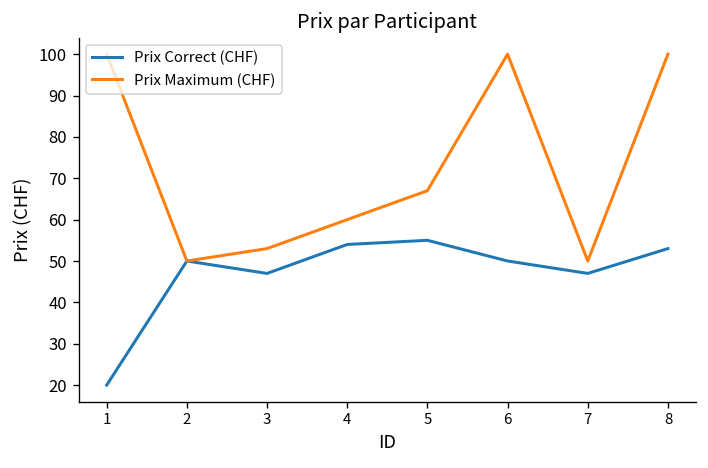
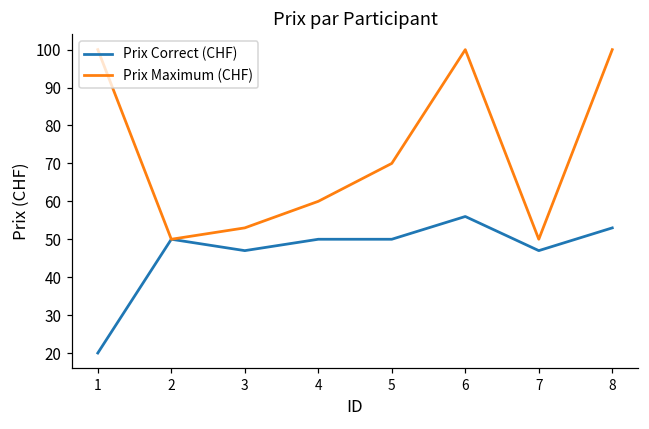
  {
    "Prix Correct (CHF)": {
      "1": 20,
      "3": 47,
-     "4": 54,
-     "5": 55,
-     "6": 50,
+     "4": 50,
+     "5": 50,
+     "6": 56,
      "7": 47,
      "8": 53
    },
    "Prix Maximum (CHF)": {
      "3": 53,
      "4": 60,
-     "5": 67,
+     "5": 70,
      "6": 100,
      "7": 50,
      "8": 100
    }
  }
